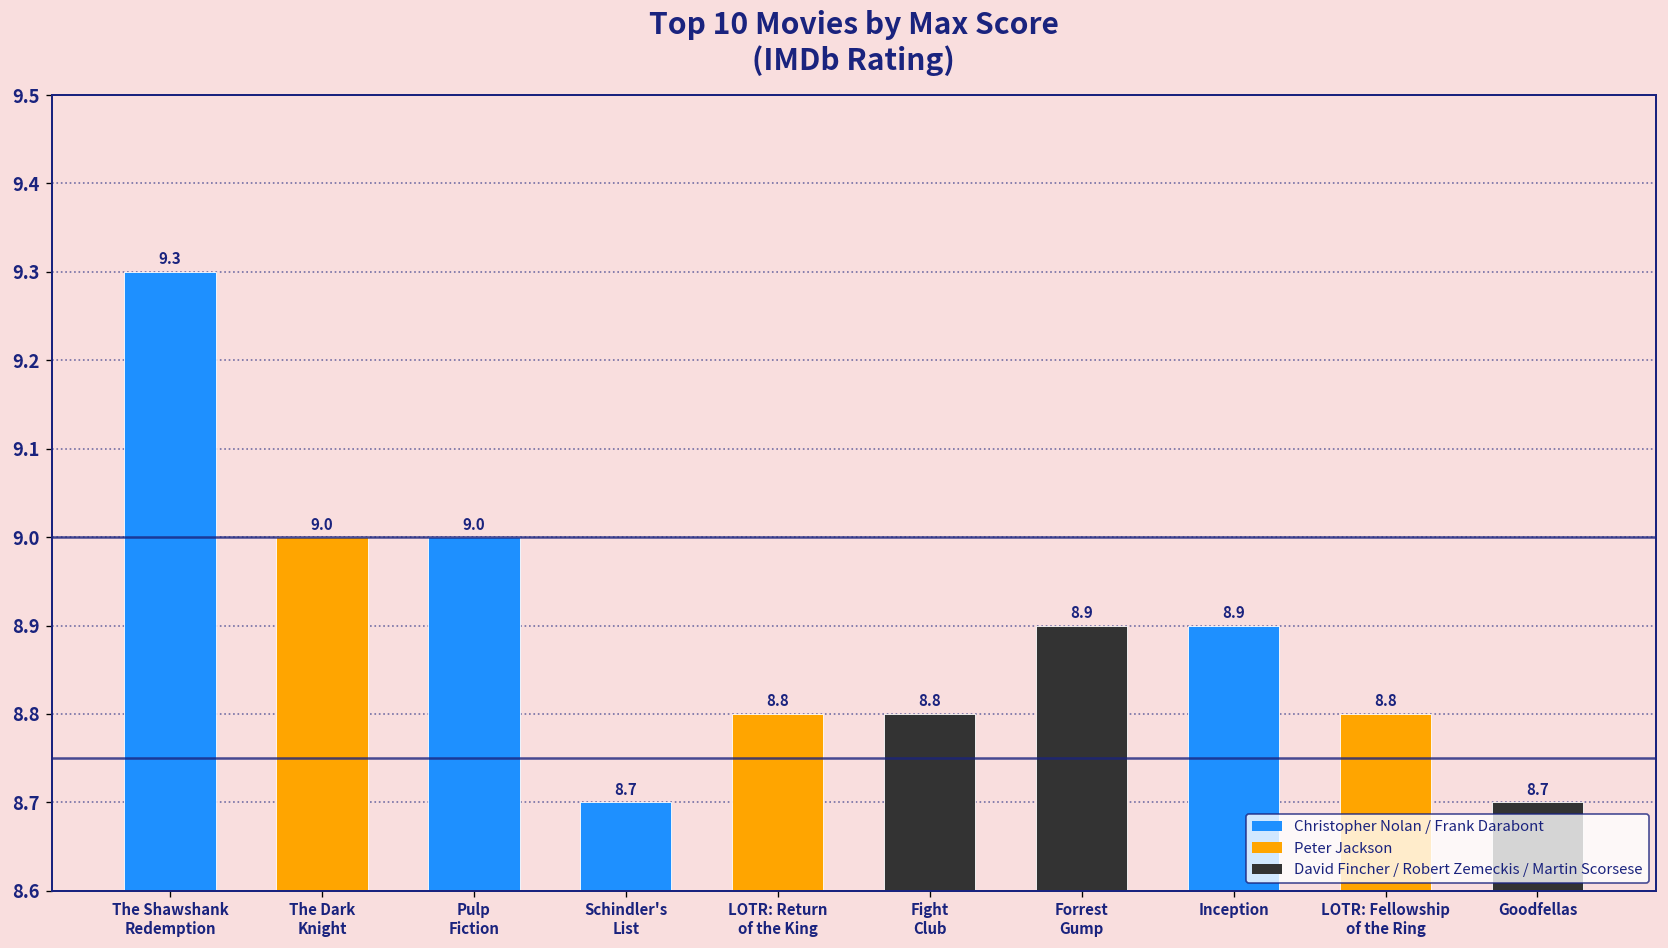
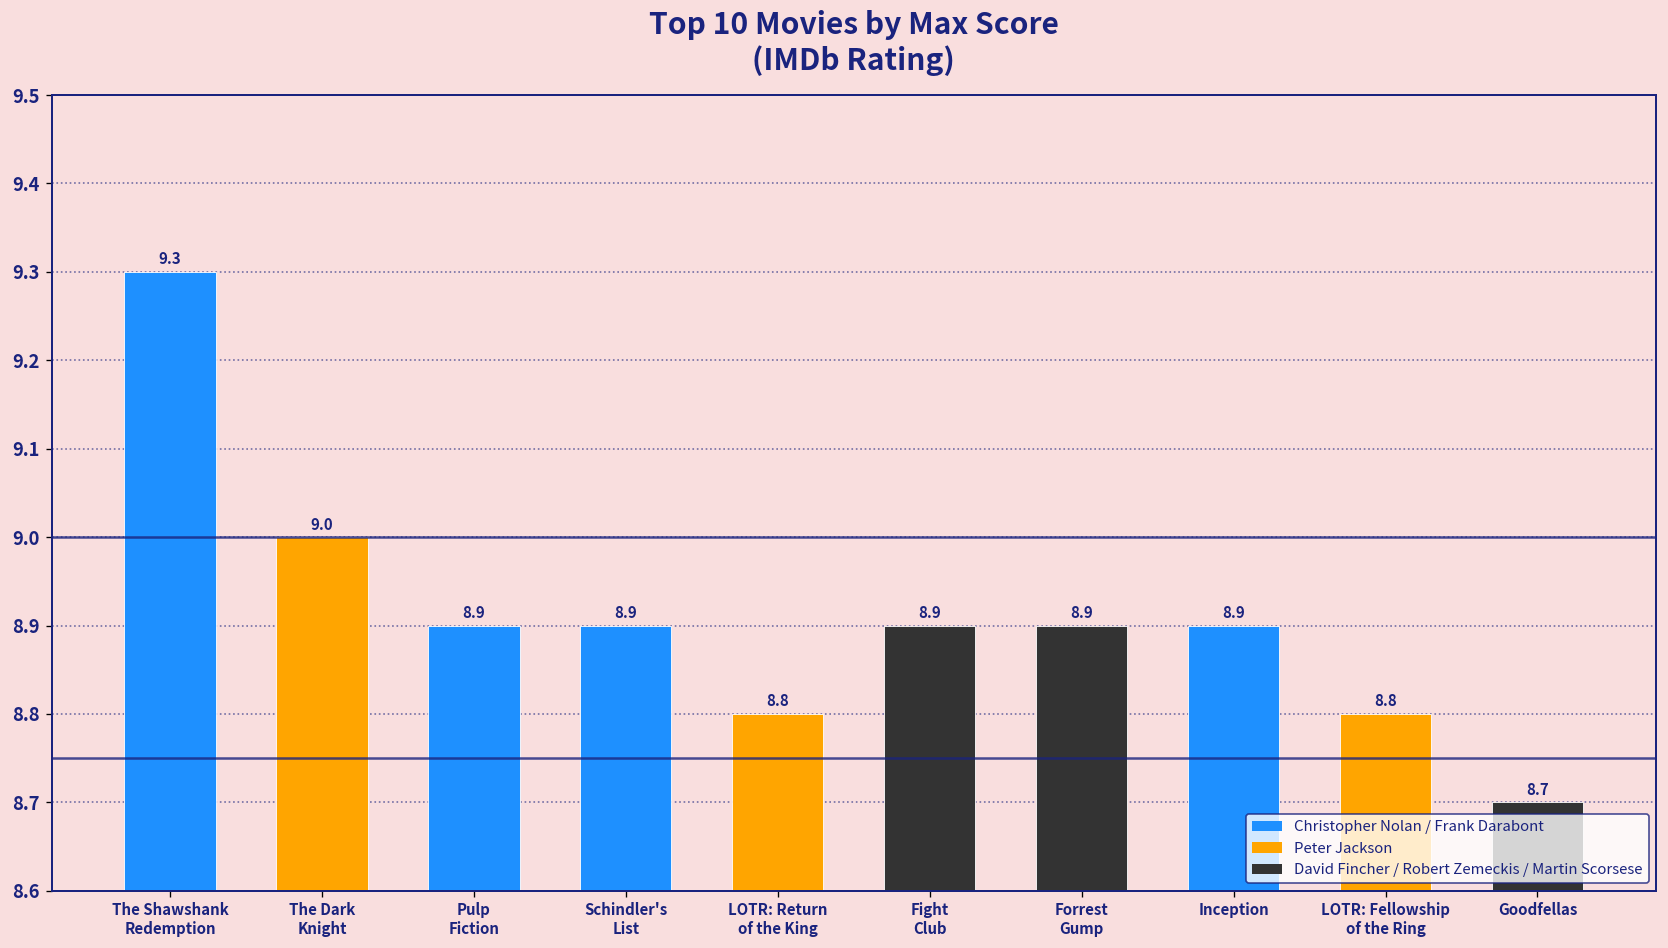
  {
    "The Shawshank Redemption": 9.3,
    "The Dark Knight": 9.0,
-   "Pulp Fiction": 9.0,
-   "Schindler's List": 8.7,
+   "Pulp Fiction": 8.9,
+   "Schindler's List": 8.9,
    "LOTR: Return of the King": 8.8,
-   "Fight Club": 8.8,
+   "Fight Club": 8.9,
    "Forrest Gump": 8.9,
    "Inception": 8.9,
    "LOTR: Fellowship of the Ring": 8.8,
    "Goodfellas": 8.7
  }
